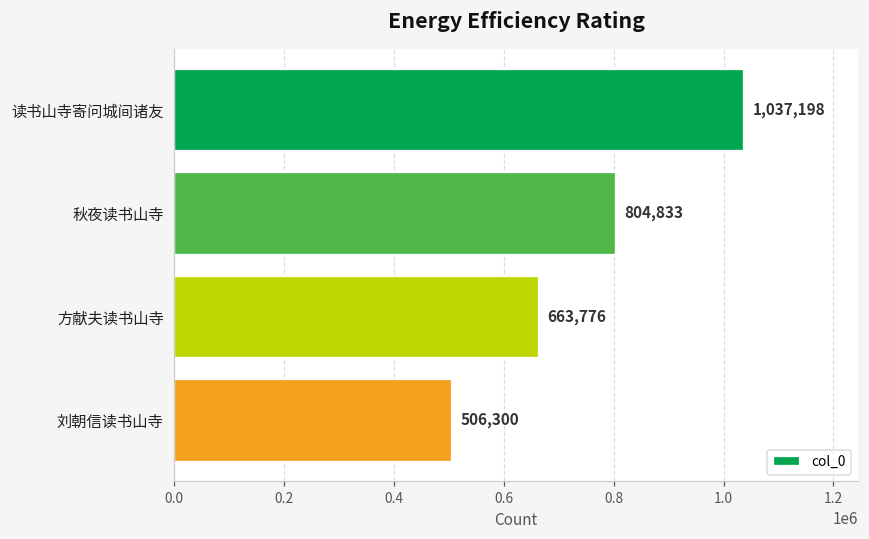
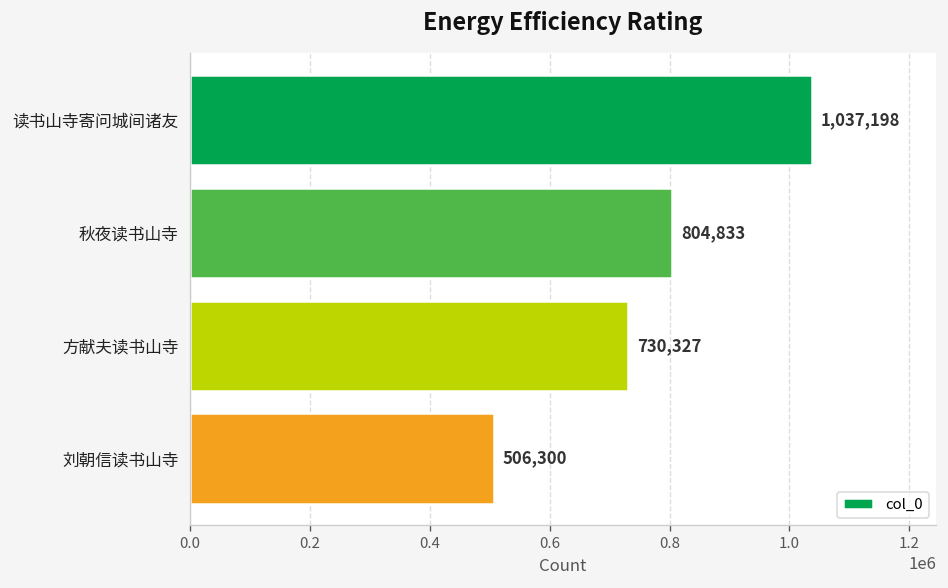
  {
    "读书山寺寄问城间诸友": "1,037,198",
    "秋夜读书山寺": "804,833",
-   "方献夫读书山寺": "663,776",
+   "方献夫读书山寺": "730,327",
    "刘朝信读书山寺": "506,300"
  }
